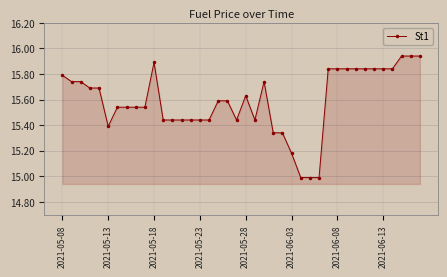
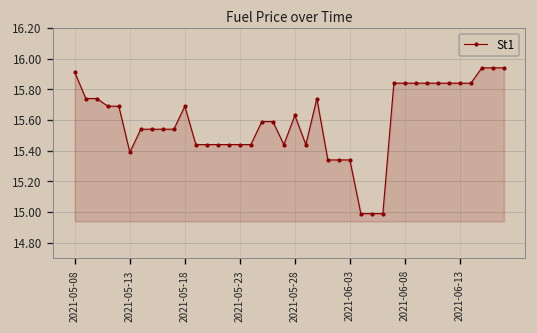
  {
-   "2021-05-08": 15.79,
+   "2021-05-08": 15.91,
    "2021-05-13": 15.39,
-   "2021-05-18": 15.89,
+   "2021-05-18": 15.69,
    "2021-05-23": 15.44,
    "2021-05-28": 15.63,
-   "2021-06-03": 15.18,
+   "2021-06-03": 15.34,
    "2021-06-08": 15.84,
    "2021-06-13": 15.84
  }
